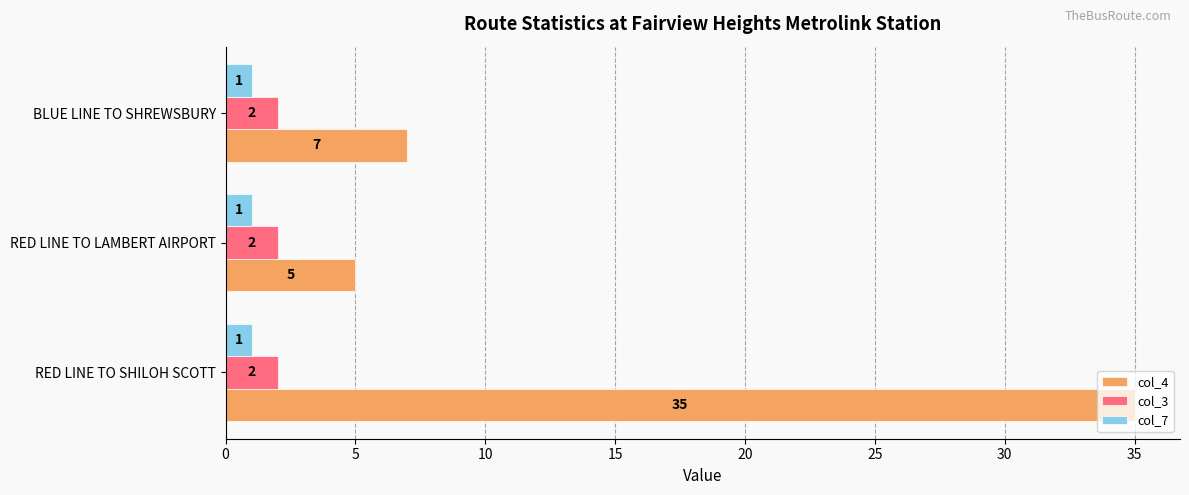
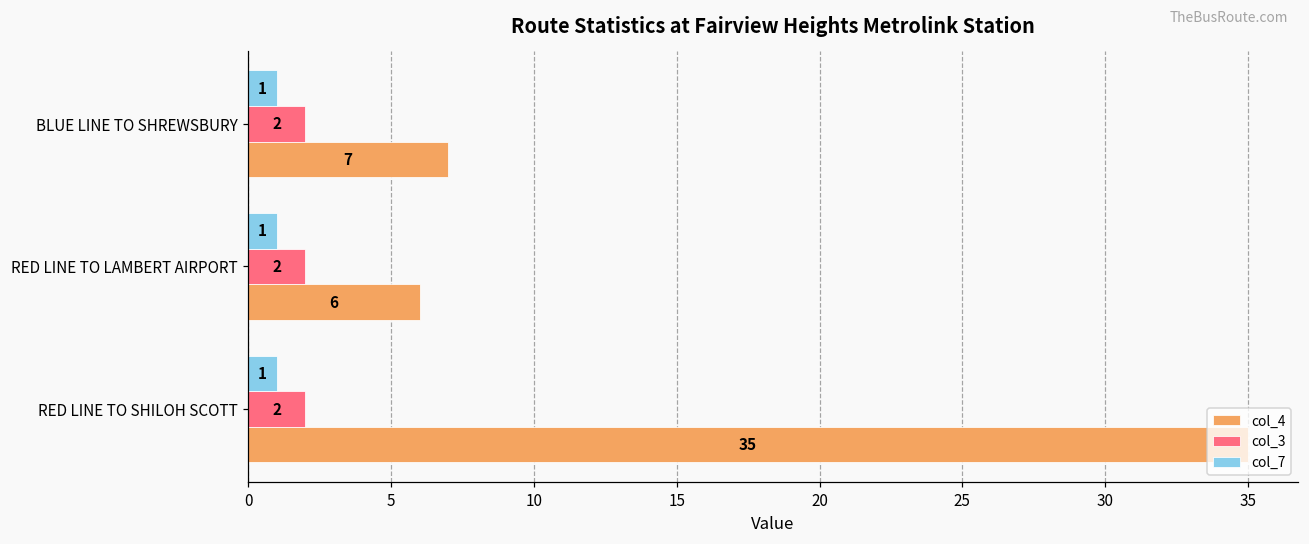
  {
    "col_4": {
      "BLUE LINE TO SHREWSBURY": 7,
-     "RED LINE TO LAMBERT AIRPORT": 5
+     "RED LINE TO LAMBERT AIRPORT": 6
    },
    "col_3": {
      "BLUE LINE TO SHREWSBURY": 2,
      "RED LINE TO LAMBERT AIRPORT": 2,
      "RED LINE TO SHILOH SCOTT": 2
    },
    "col_7": {
      "BLUE LINE TO SHREWSBURY": 1,
      "RED LINE TO LAMBERT AIRPORT": 1,
      "RED LINE TO SHILOH SCOTT": 1
    }
  }
